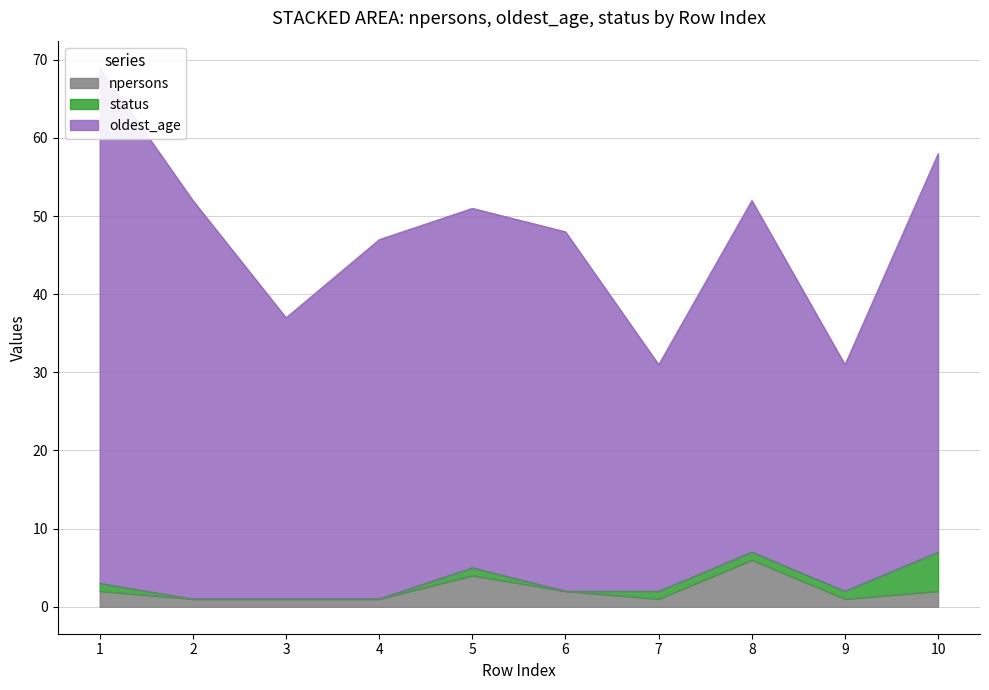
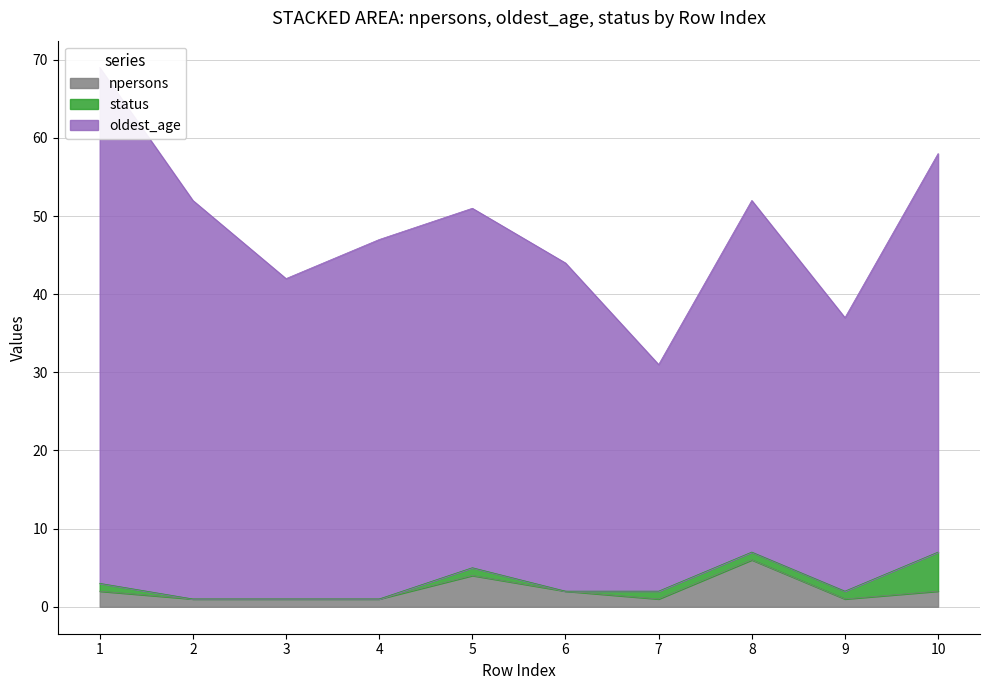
  {
    "npersons": {
      "1": 2,
      "5": 4,
      "7": 1,
      "8": 6,
      "9": 1,
      "10": 2
    },
    "status": {
      "1": 3,
      "5": 5,
      "7": 2,
      "8": 7,
      "9": 2,
      "10": 7
    },
    "oldest_age": {
      "2": 51,
-     "3": 36,
+     "3": 41,
      "4": 46,
      "5": 46,
-     "6": 46,
+     "6": 42,
      "7": 29,
      "8": 45,
-     "9": 29,
+     "9": 35,
      "10": 51
    }
  }
